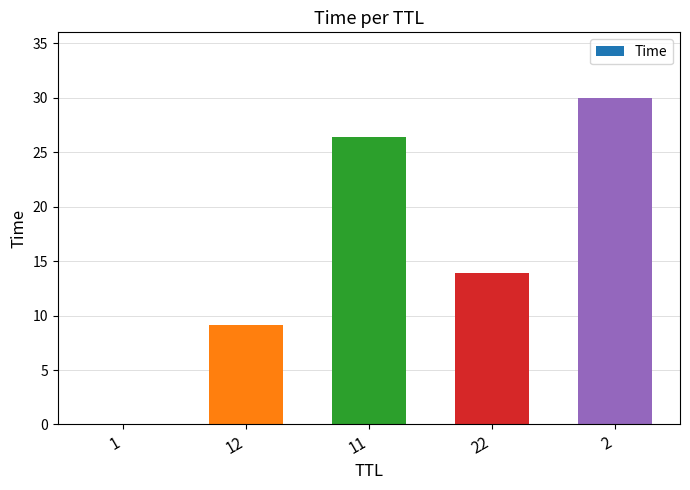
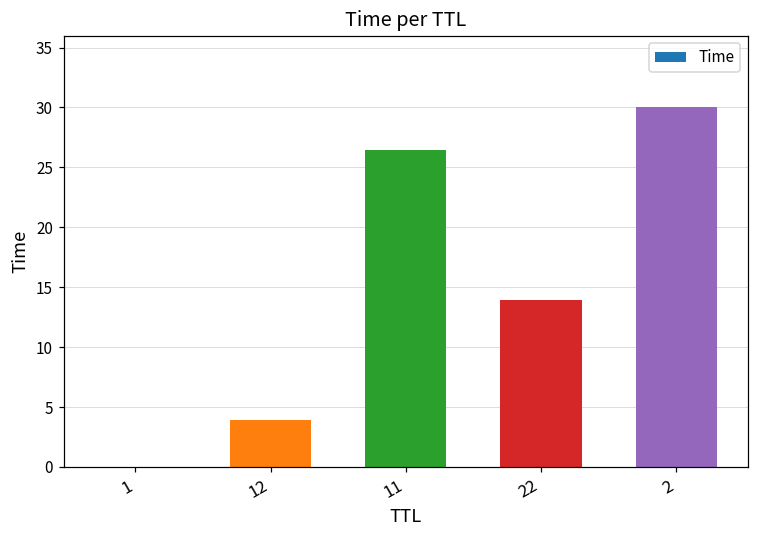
  {
-   "12": 9.1,
+   "12": 3.9,
    "11": 26.4,
    "22": 13.9,
    "2": 30.0
  }
